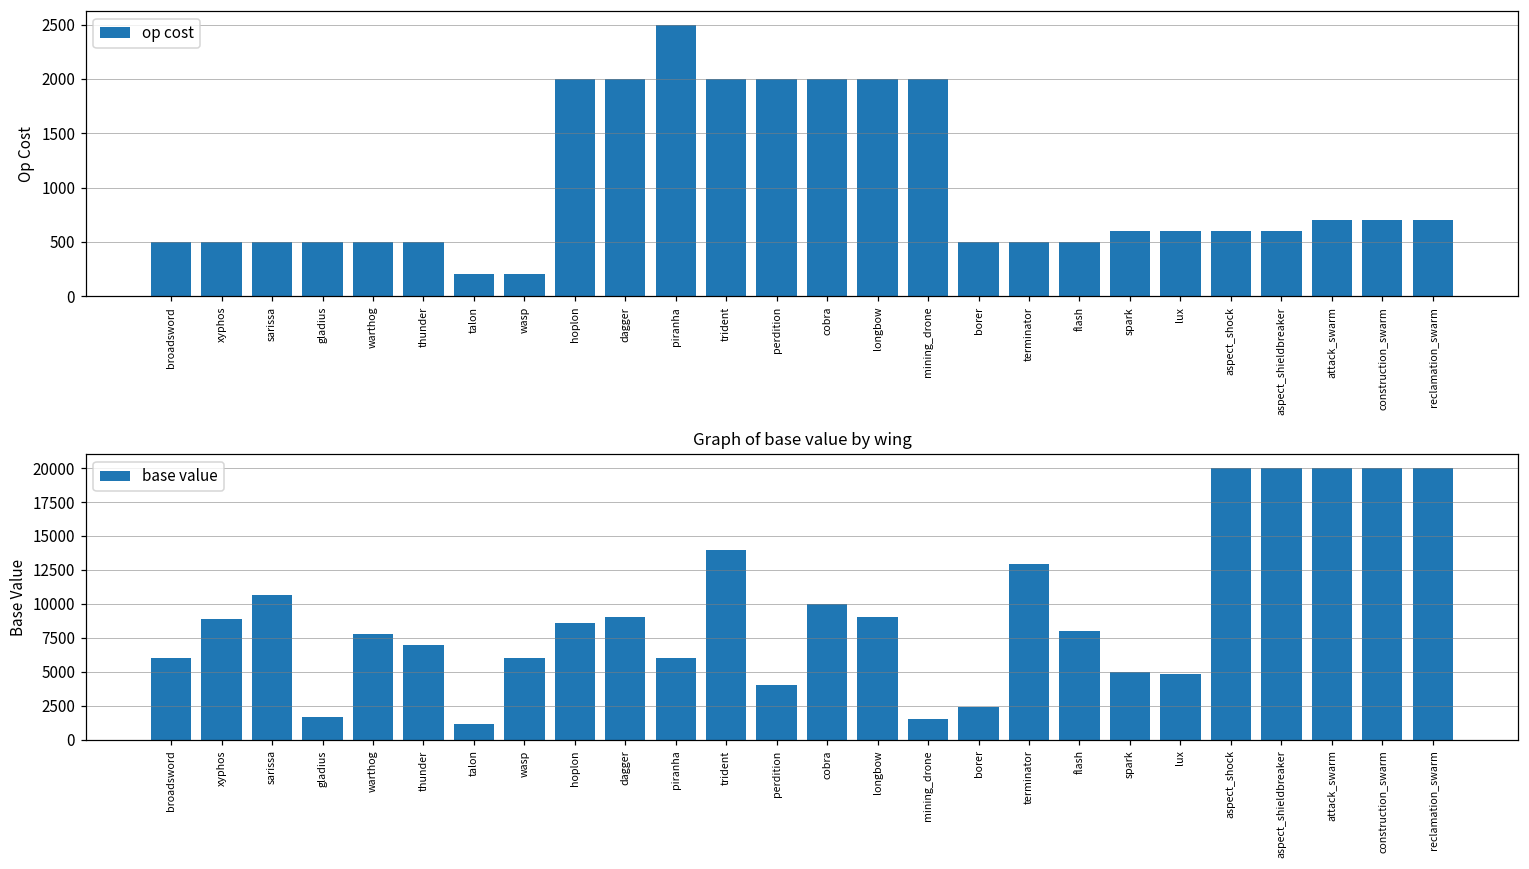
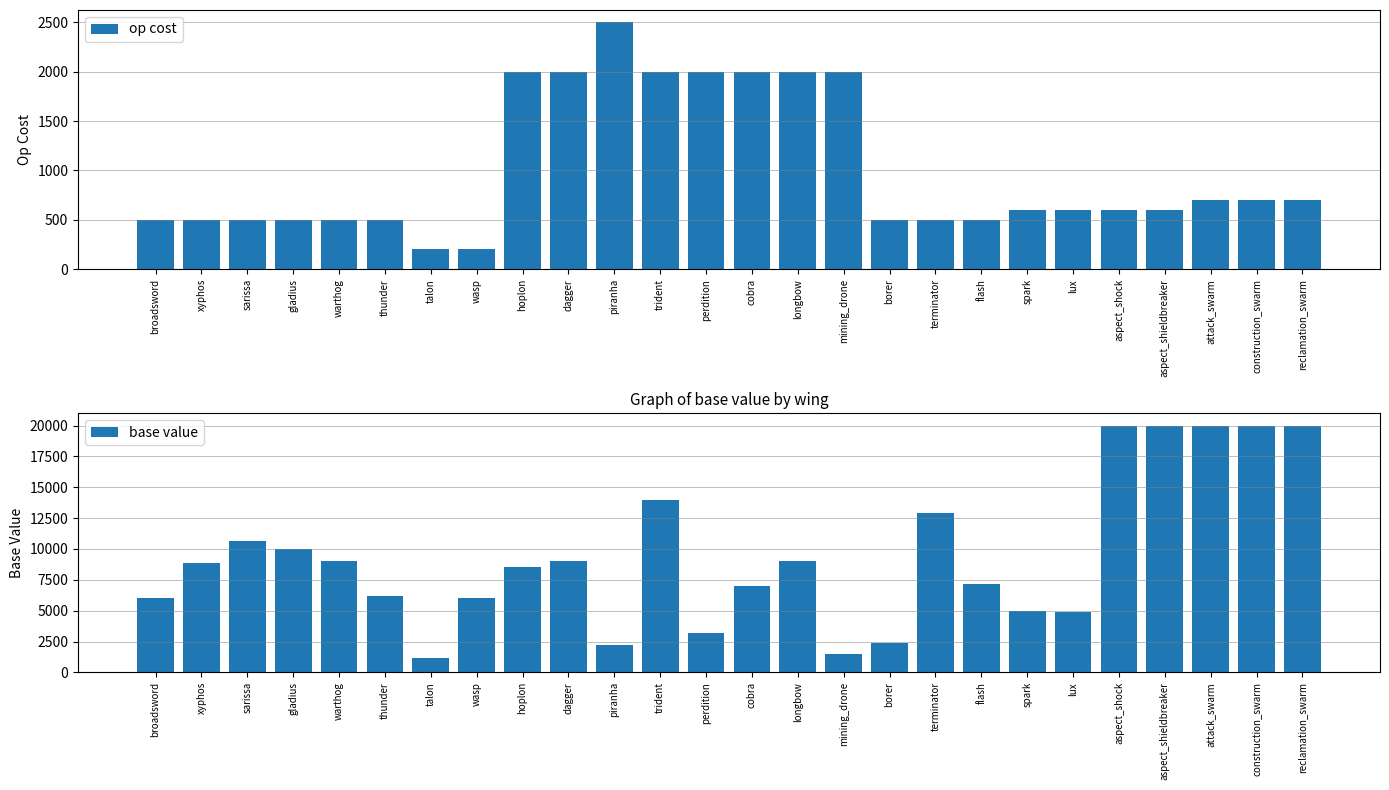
  {
    "Graph of base value by wing": {
      "broadsword": 6000,
      "xyphos": 8900,
      "sarissa": 10600,
-     "gladius": 1700,
-     "warthog": 7800,
-     "thunder": 7000,
+     "gladius": 10000,
+     "warthog": 9000,
+     "thunder": 6200,
      "talon": 1200,
      "wasp": 6000,
      "hoplon": 8600,
      "dagger": 9000,
-     "piranha": 6000,
+     "piranha": 2200,
      "trident": 14000,
-     "perdition": 4000,
-     "cobra": 10000,
+     "perdition": 3200,
+     "cobra": 7000,
      "longbow": 9000,
      "mining_drone": 1500,
      "borer": 2400,
      "terminator": 12900,
-     "flash": 8000,
+     "flash": 7100,
      "spark": 5000,
      "lux": 4900,
      "aspect_shock": 20000,
      "aspect_shieldbreaker": 20000,
      "attack_swarm": 20000,
      "construction_swarm": 20000,
      "reclamation_swarm": 20000
    }
  }
